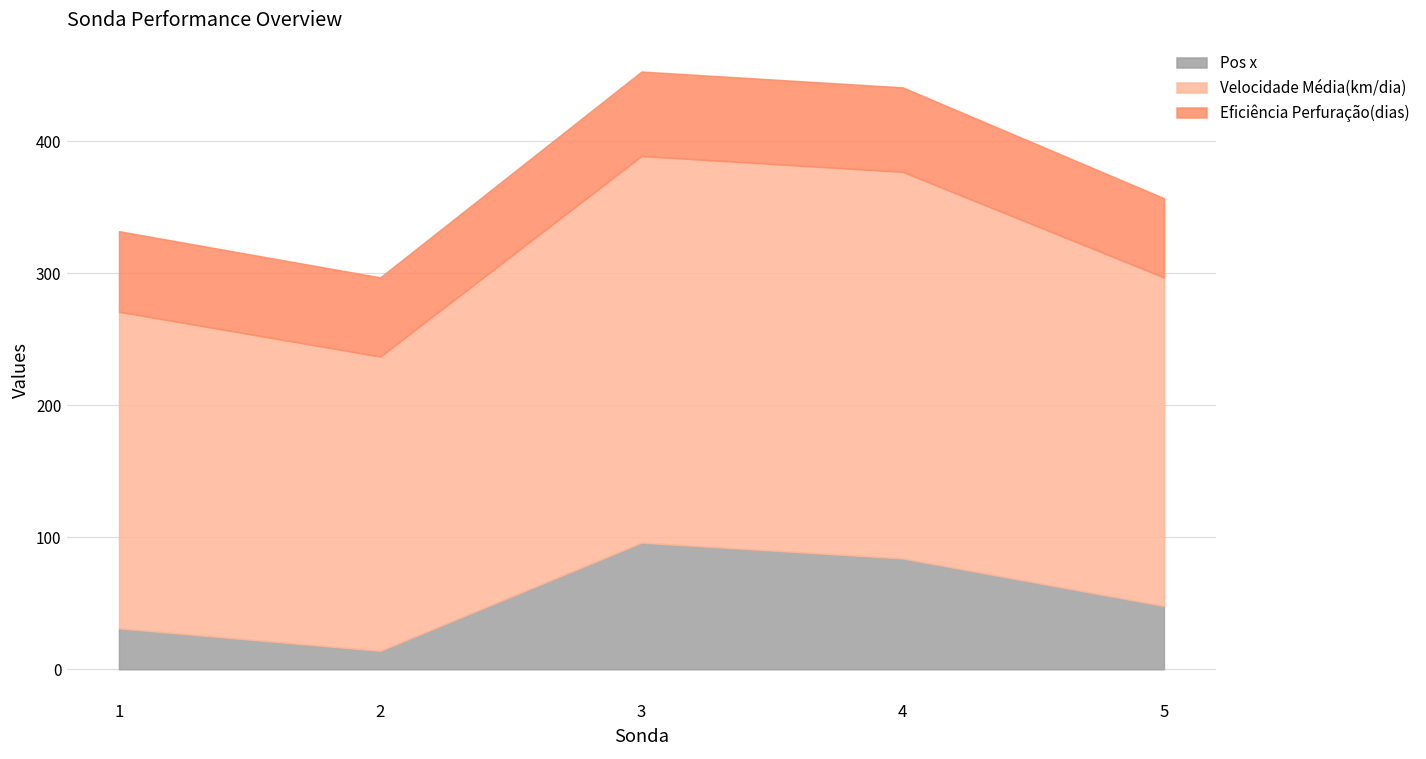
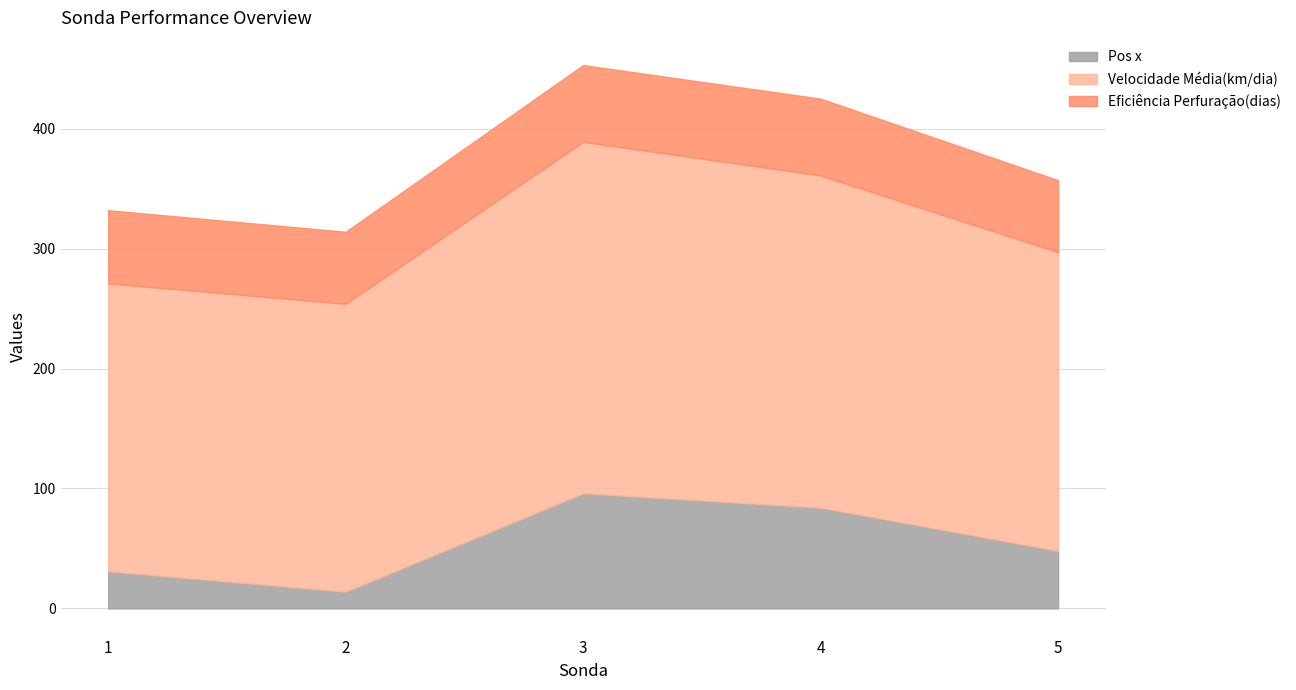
  {
    "Pos x": {
      "1": 31,
      "2": 14,
      "3": 96,
      "4": 84,
      "5": 48
    },
    "Velocidade Média(km/dia)": {
      "1": 240,
-     "2": 223,
+     "2": 240,
      "3": 293,
-     "4": 293,
+     "4": 277,
      "5": 249
    },
    "Eficiência Perfuração(dias)": {
      "1": 61,
      "2": 60,
      "3": 64,
      "4": 64,
      "5": 60
    }
  }
